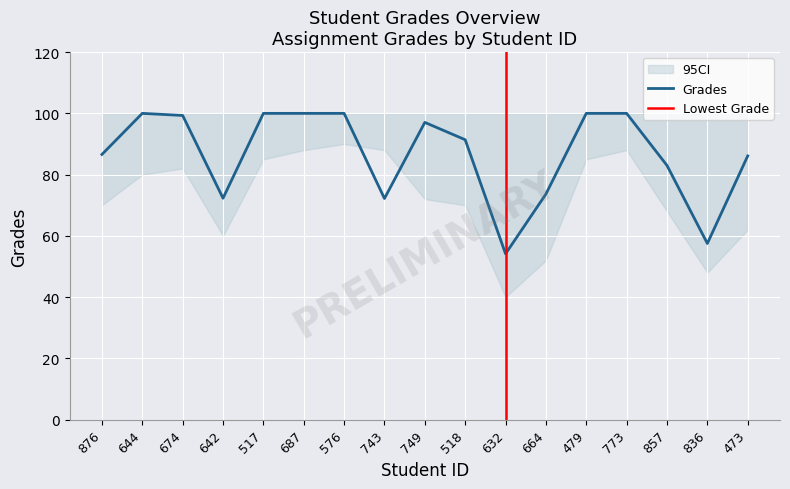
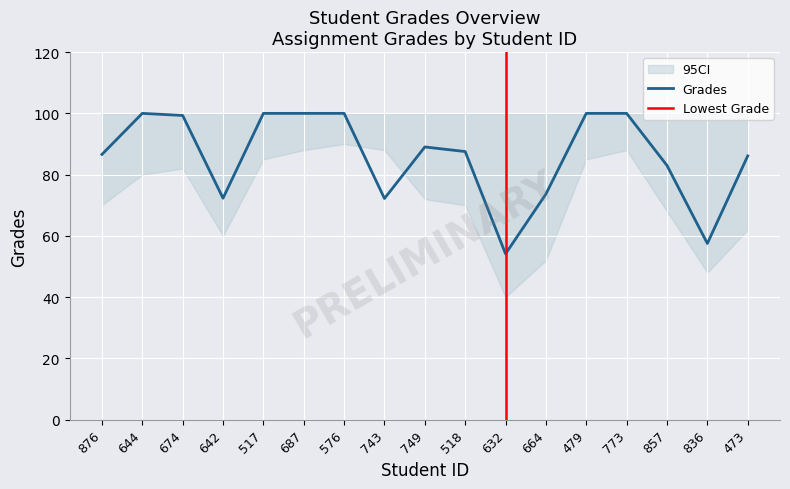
  {
    "Grades": {
      "876": 87,
      "642": 72,
      "743": 72,
-     "749": 97,
-     "518": 91,
+     "749": 89,
+     "518": 88,
      "632": 54,
      "664": 74,
      "857": 83,
      "836": 58,
      "473": 86
    }
  }
